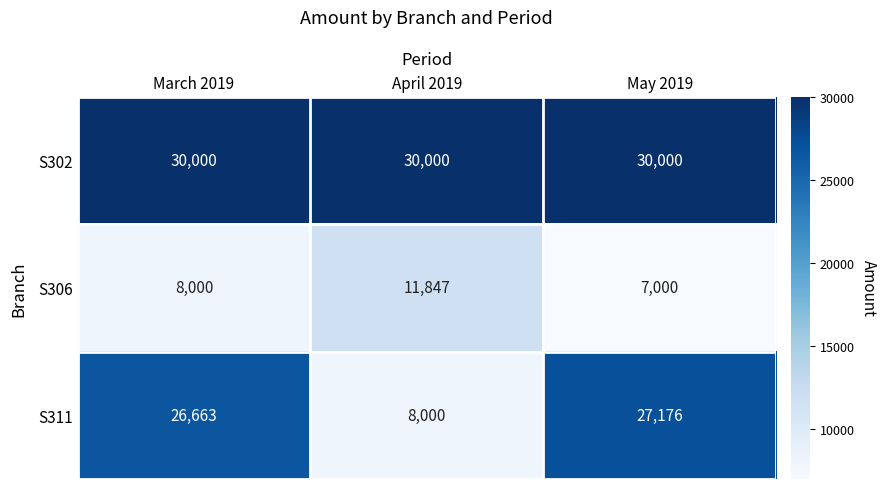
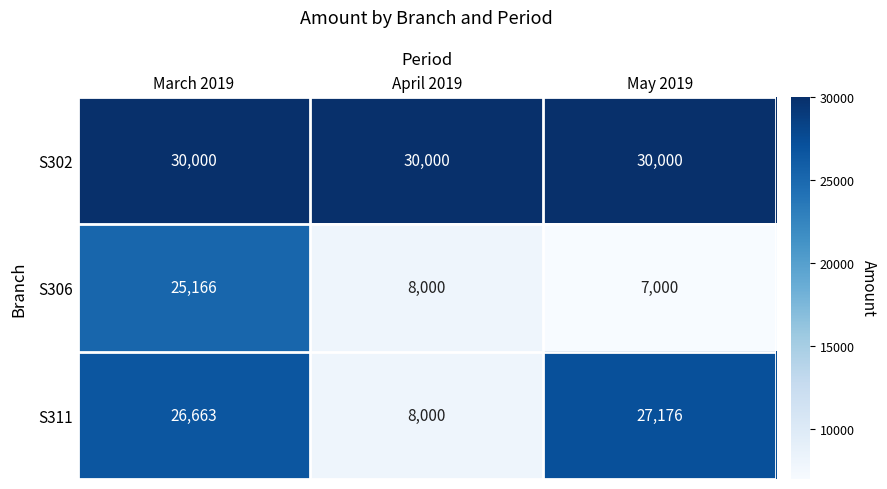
  {
    "S302": {
      "March 2019": "30,000",
      "April 2019": "30,000",
      "May 2019": "30,000"
    },
    "S306": {
-     "March 2019": "8,000",
-     "April 2019": "11,847",
+     "March 2019": "25,166",
+     "April 2019": "8,000",
      "May 2019": "7,000"
    },
    "S311": {
      "March 2019": "26,663",
      "April 2019": "8,000",
      "May 2019": "27,176"
    }
  }
